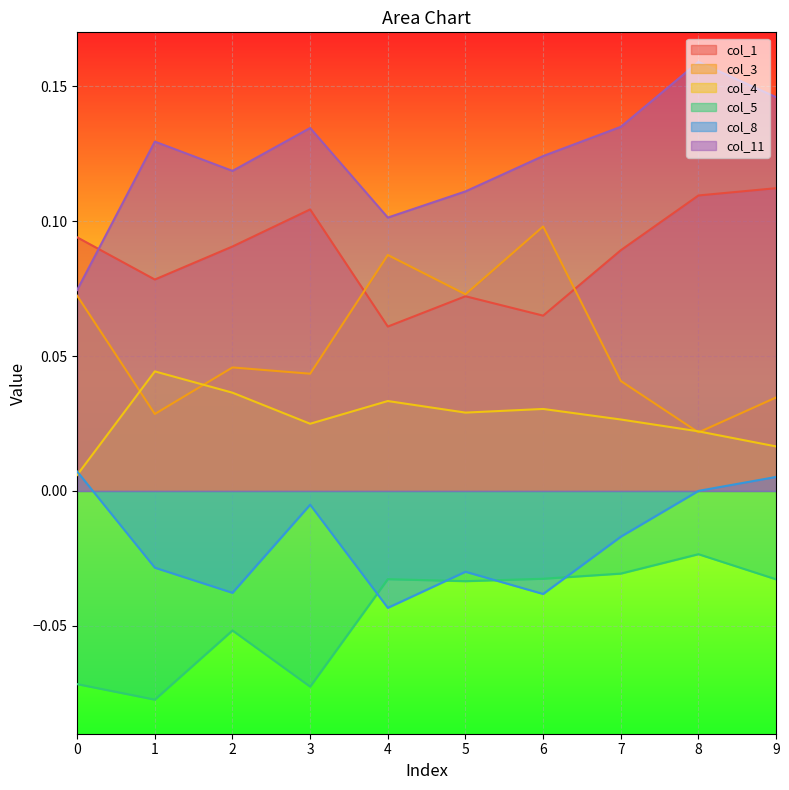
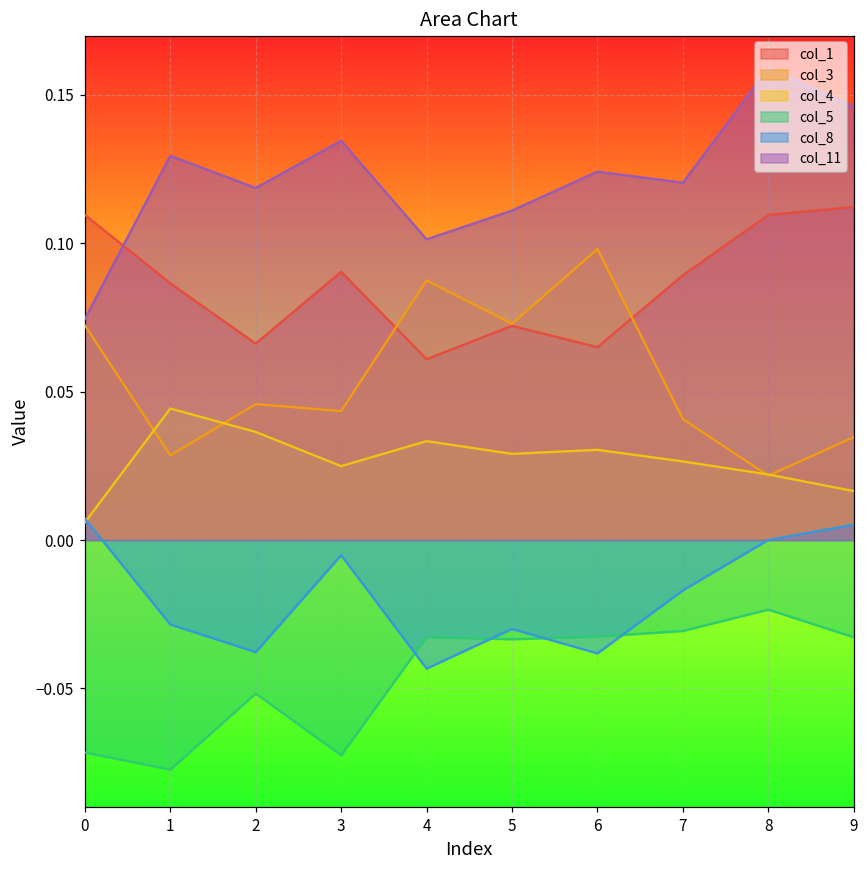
  {
    "col_1": {
-     "0": 0.094,
-     "1": 0.078,
-     "2": 0.091,
-     "3": 0.104,
+     "0": 0.110,
+     "1": 0.087,
+     "2": 0.066,
+     "3": 0.090,
      "4": 0.061,
      "6": 0.065,
      "7": 0.089,
      "8": 0.110,
      "9": 0.112
    },
    "col_11": {
      "0": 0.074,
      "1": 0.129,
      "2": 0.119,
      "3": 0.135,
      "4": 0.101,
      "5": 0.111,
      "6": 0.124,
-     "7": 0.135,
+     "7": 0.120,
      "9": 0.146
    }
  }
